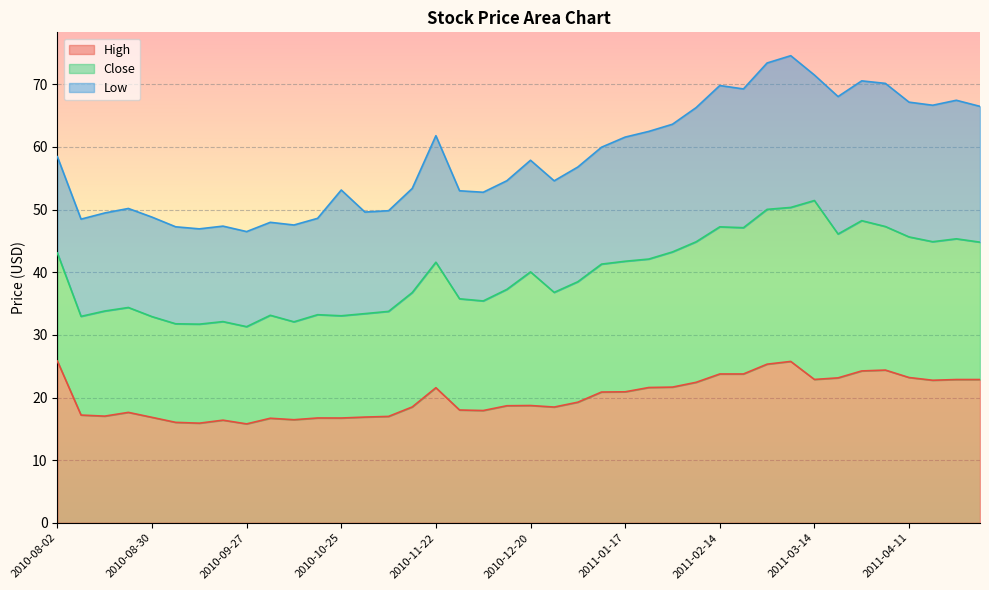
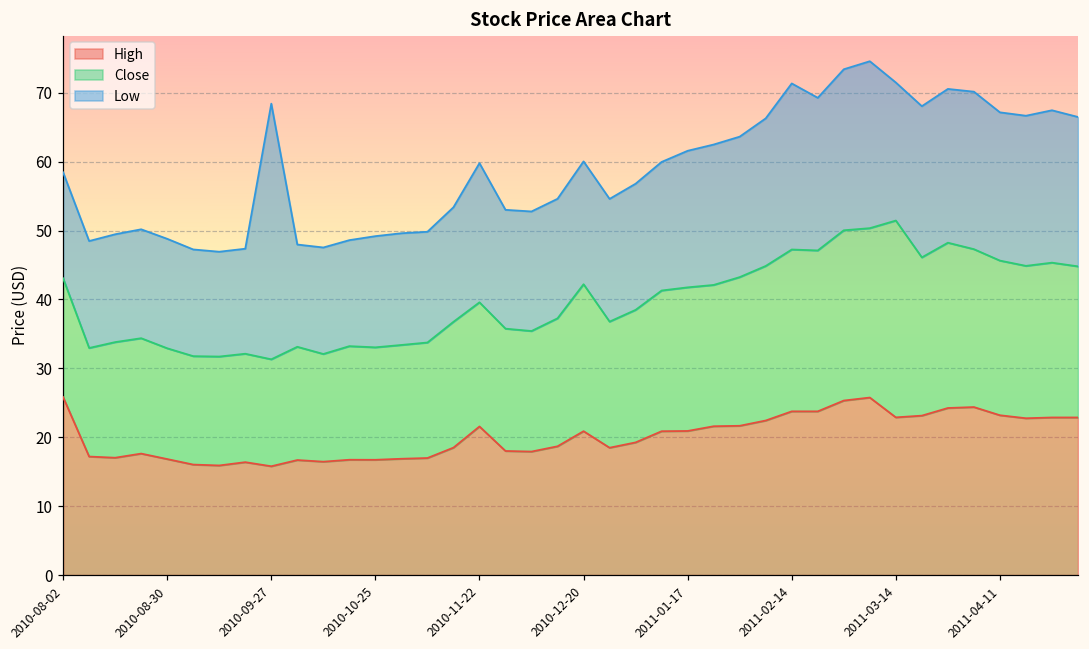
  {
    "High": {
      "2010-08-02": 26,
      "2010-08-30": 17,
      "2010-09-27": 16,
      "2010-10-25": 17,
      "2010-11-22": 22,
-     "2010-12-20": 19,
+     "2010-12-20": 21,
      "2011-01-17": 21,
      "2011-02-14": 24,
      "2011-03-14": 23,
      "2011-04-11": 23
    },
    "Close": {
      "2010-08-02": 17,
      "2010-08-30": 16,
      "2010-09-27": 16,
      "2010-10-25": 16,
-     "2010-11-22": 20,
+     "2010-11-22": 18,
      "2010-12-20": 21,
      "2011-01-17": 21,
      "2011-02-14": 23,
      "2011-03-14": 29,
      "2011-04-11": 22
    },
    "Low": {
      "2010-08-02": 15,
      "2010-08-30": 16,
-     "2010-09-27": 15,
-     "2010-10-25": 20,
+     "2010-09-27": 37,
+     "2010-10-25": 16,
      "2010-11-22": 20,
      "2010-12-20": 18,
      "2011-01-17": 20,
-     "2011-02-14": 23,
+     "2011-02-14": 24,
      "2011-03-14": 20,
      "2011-04-11": 22
    }
  }
